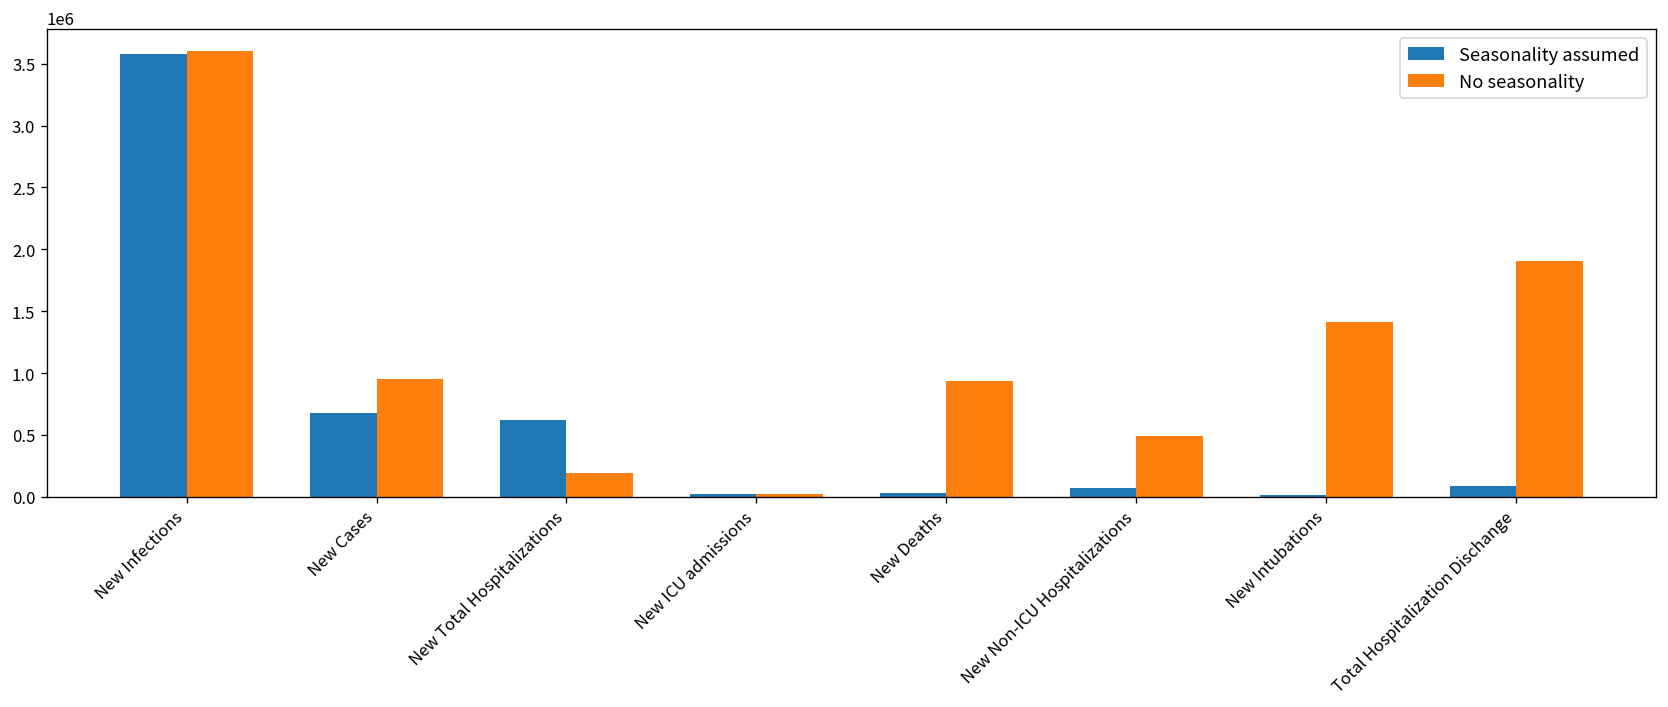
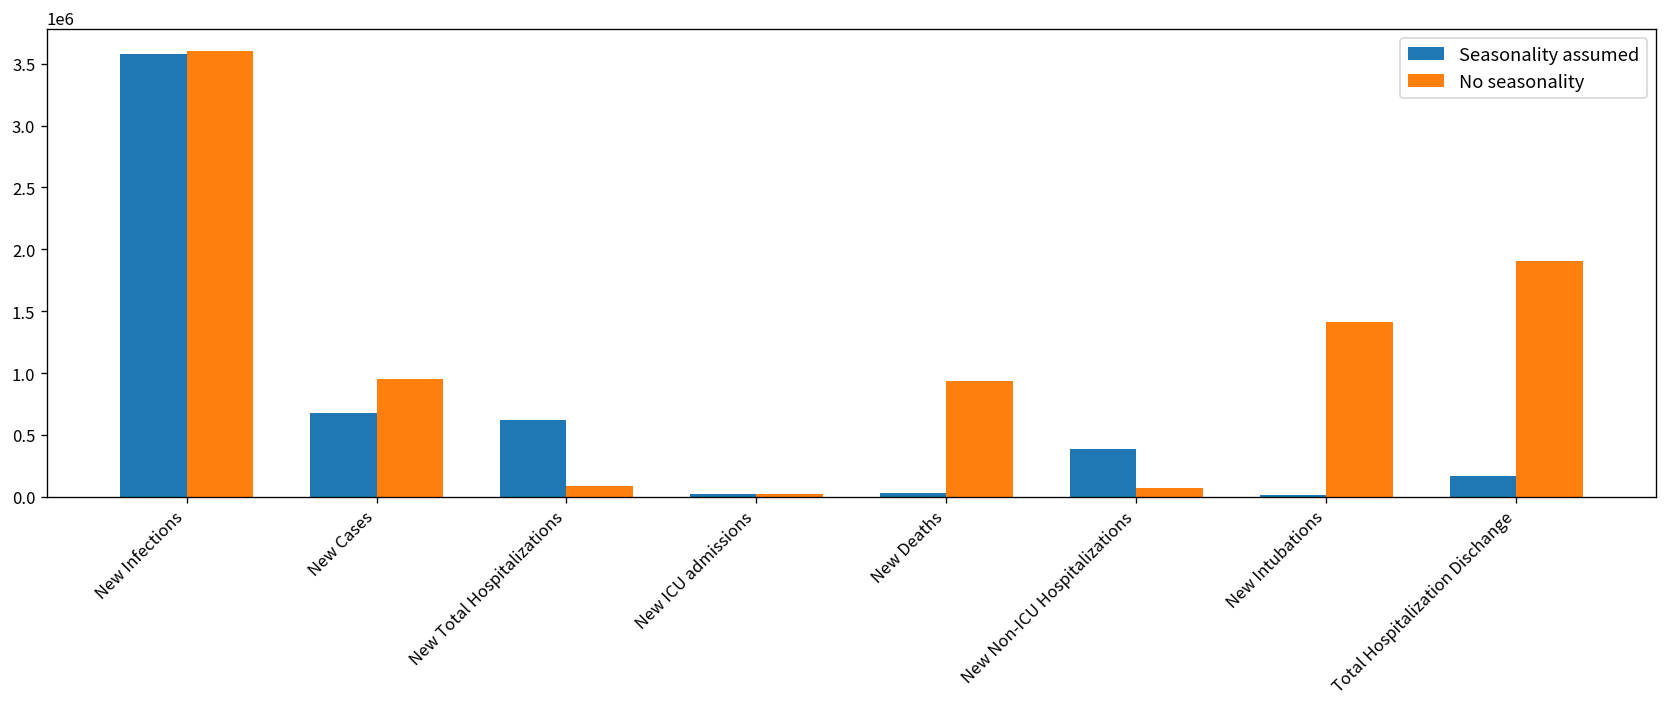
  {
    "Seasonality assumed": {
      "New Infections": 3580000,
      "New Cases": 670000,
      "New Total Hospitalizations": 620000,
      "New Deaths": 30000,
-     "New Non-ICU Hospitalizations": 70000,
-     "Total Hospitalization Dischange": 90000
+     "New Non-ICU Hospitalizations": 390000,
+     "Total Hospitalization Dischange": 170000
    },
    "No seasonality": {
      "New Infections": 3600000,
      "New Cases": 950000,
-     "New Total Hospitalizations": 190000,
+     "New Total Hospitalizations": 90000,
      "New Deaths": 940000,
-     "New Non-ICU Hospitalizations": 490000,
+     "New Non-ICU Hospitalizations": 70000,
      "New Intubations": 1410000,
      "Total Hospitalization Dischange": 1910000
    }
  }
